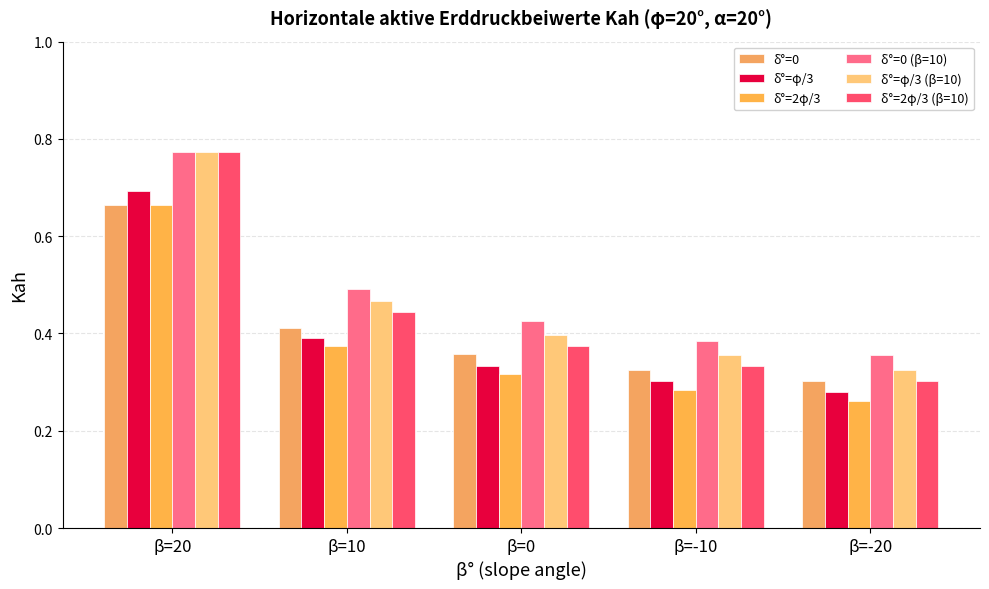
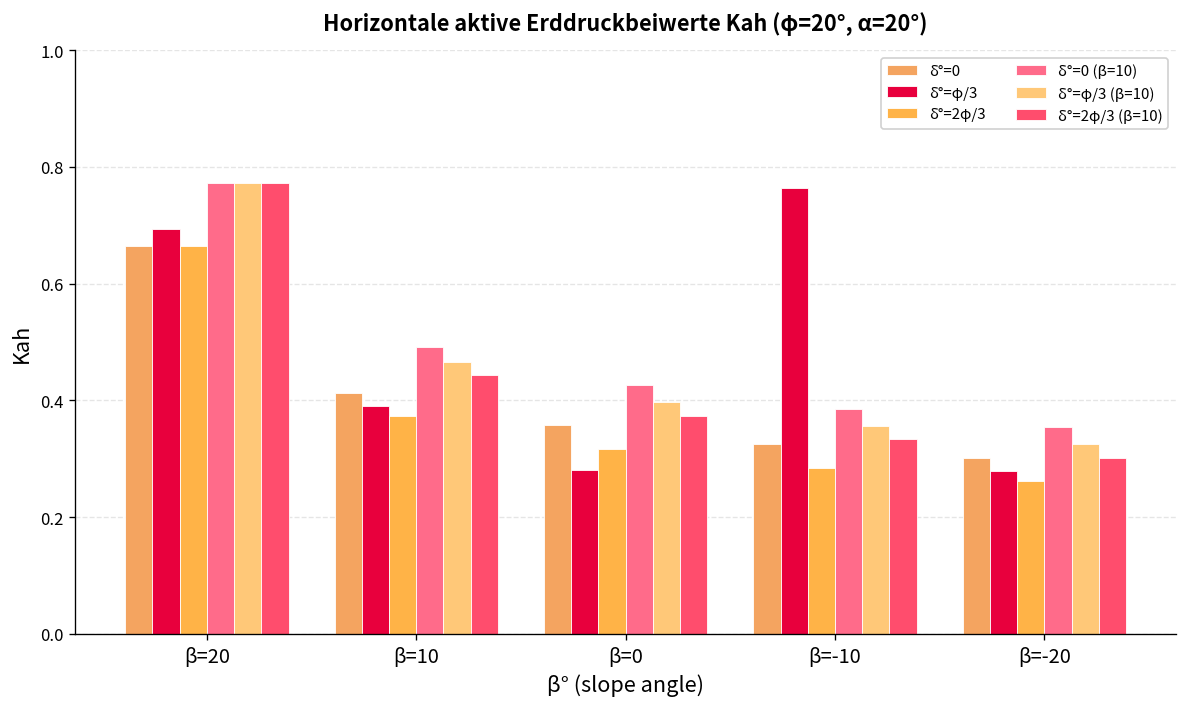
  {
    "δ°=φ/3": {
      "β=20": 0.69,
      "β=10": 0.39,
-     "β=0": 0.33,
-     "β=-10": 0.30,
+     "β=0": 0.28,
+     "β=-10": 0.76,
      "β=-20": 0.28
    }
  }
